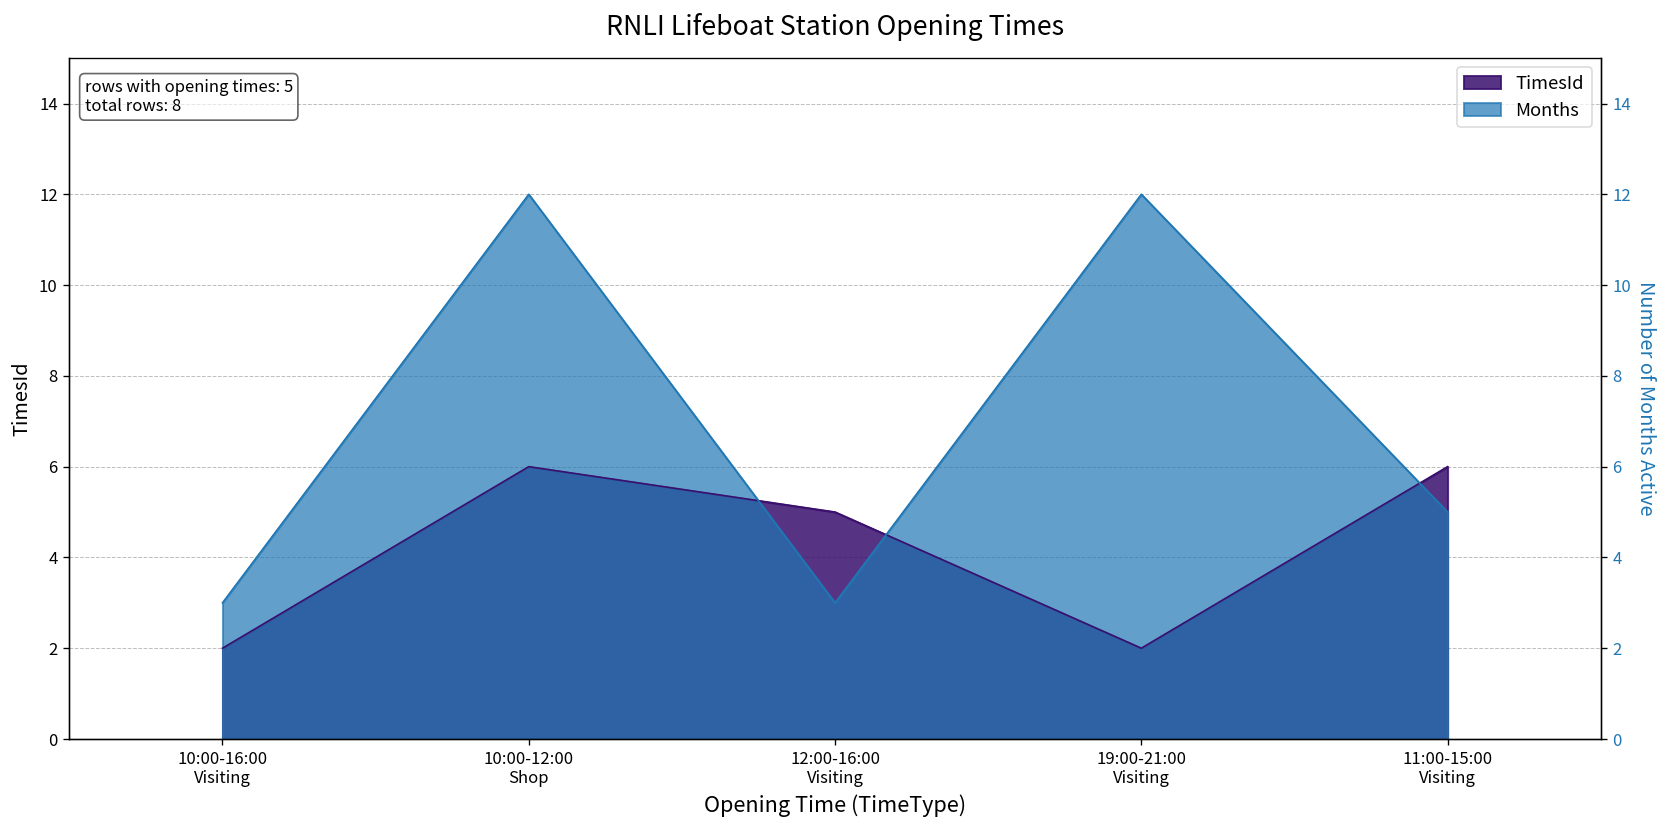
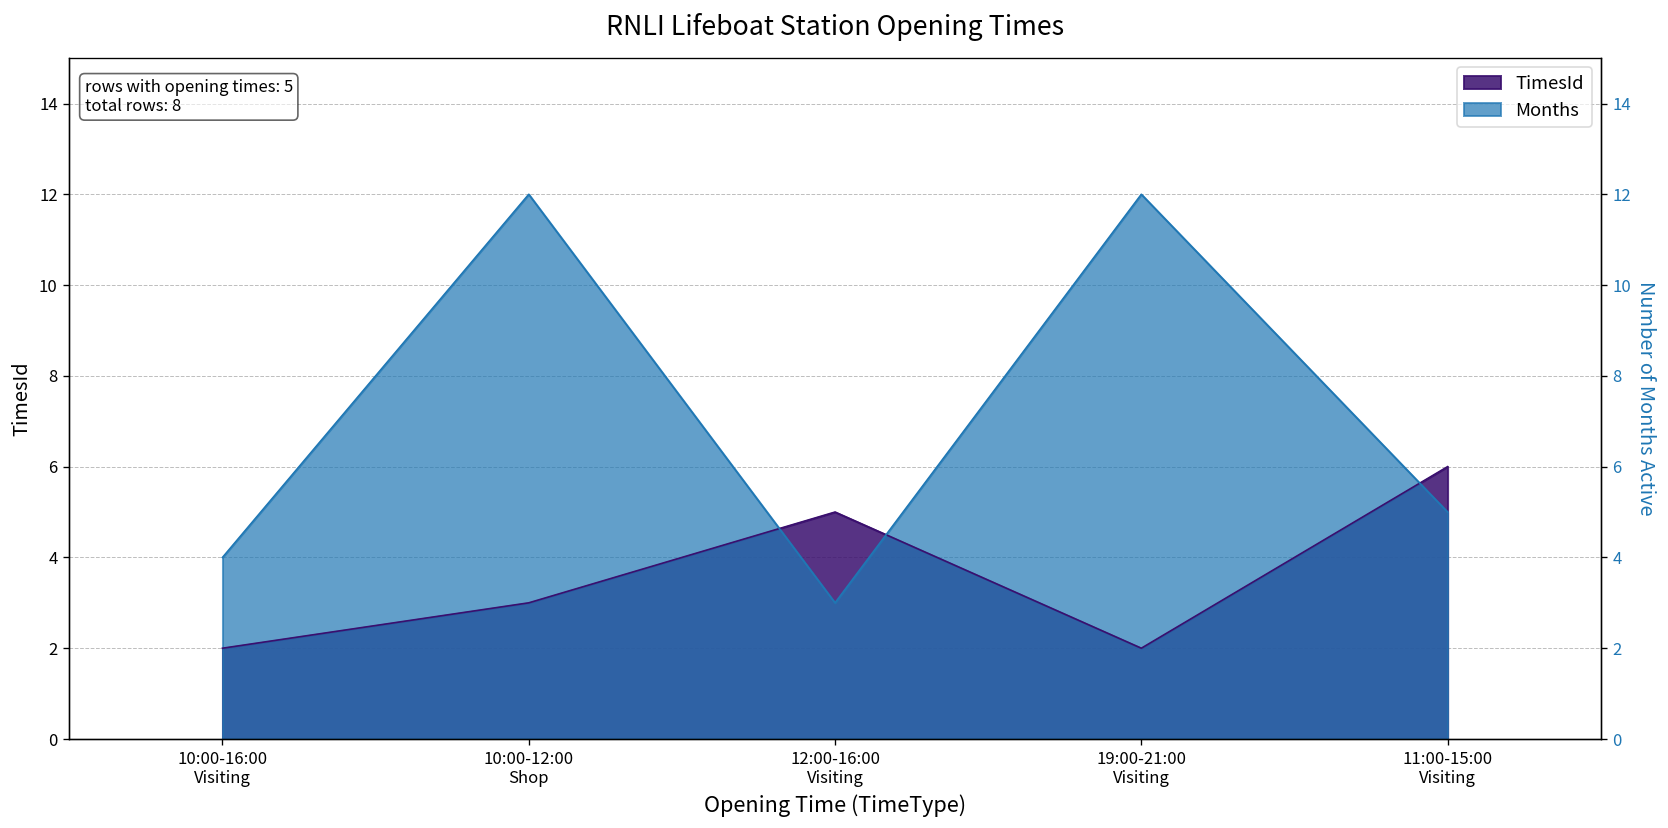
  {
    "TimesId": {
      "10:00-16:00 Visiting": 2,
-     "10:00-12:00 Shop": 6,
+     "10:00-12:00 Shop": 3,
      "12:00-16:00 Visiting": 5,
      "19:00-21:00 Visiting": 2,
      "11:00-15:00 Visiting": 6
    },
    "Months": {
-     "10:00-16:00 Visiting": 3,
+     "10:00-16:00 Visiting": 4,
      "10:00-12:00 Shop": 12,
      "12:00-16:00 Visiting": 3,
      "19:00-21:00 Visiting": 12,
      "11:00-15:00 Visiting": 5
    }
  }
